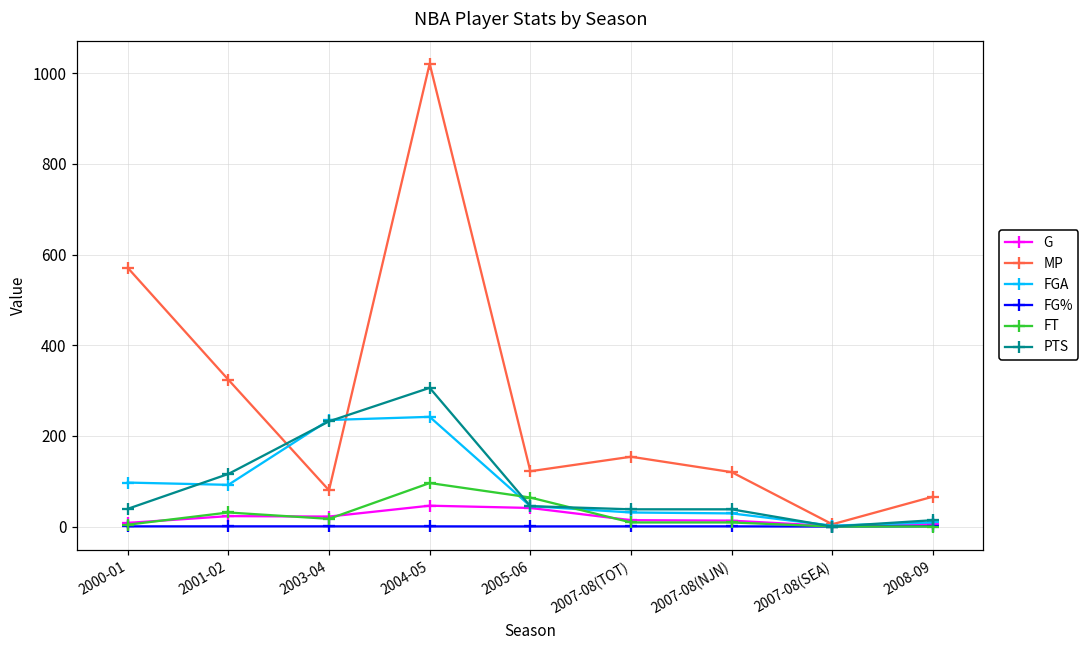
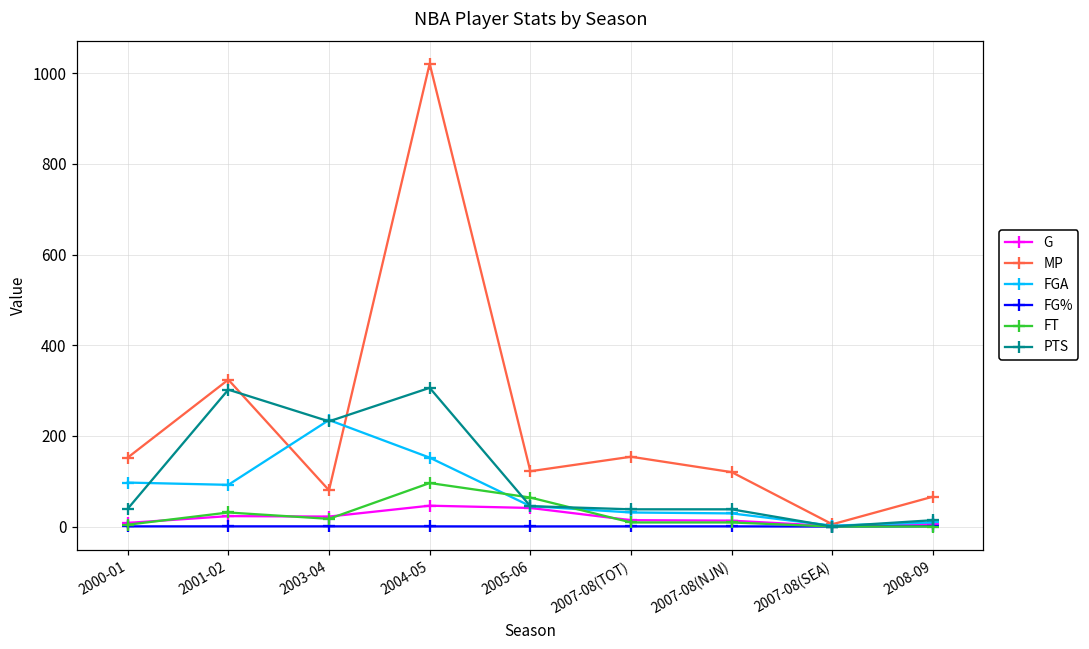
  {
    "G": {
      "2001-02": 20,
      "2004-05": 50
    },
    "MP": {
-     "2000-01": 570,
+     "2000-01": 150,
      "2001-02": 320,
      "2003-04": 80,
      "2004-05": 1020,
      "2005-06": 120,
      "2007-08(TOT)": 150,
      "2007-08(NJN)": 120,
      "2008-09": 70
    },
    "FGA": {
      "2000-01": 100,
      "2001-02": 90,
-     "2004-05": 240,
+     "2004-05": 150,
      "2007-08(TOT)": 30,
      "2007-08(NJN)": 30
    },
    "FG%": {
      "2001-02": 0,
      "2003-04": 0,
      "2004-05": 0,
      "2005-06": 0,
      "2007-08(TOT)": 0,
      "2007-08(NJN)": 0
    },
    "FT": {
      "2001-02": 30,
      "2004-05": 100,
      "2005-06": 60
    },
    "PTS": {
      "2000-01": 40,
-     "2001-02": 120,
+     "2001-02": 300,
      "2004-05": 310,
      "2007-08(TOT)": 40,
      "2007-08(NJN)": 40
    }
  }
